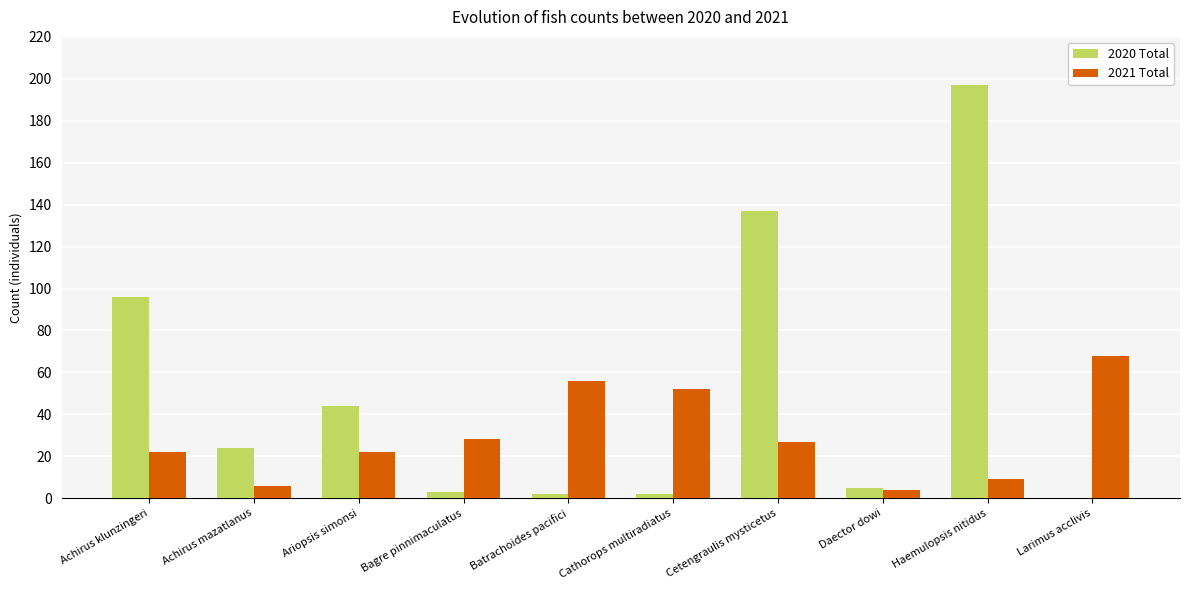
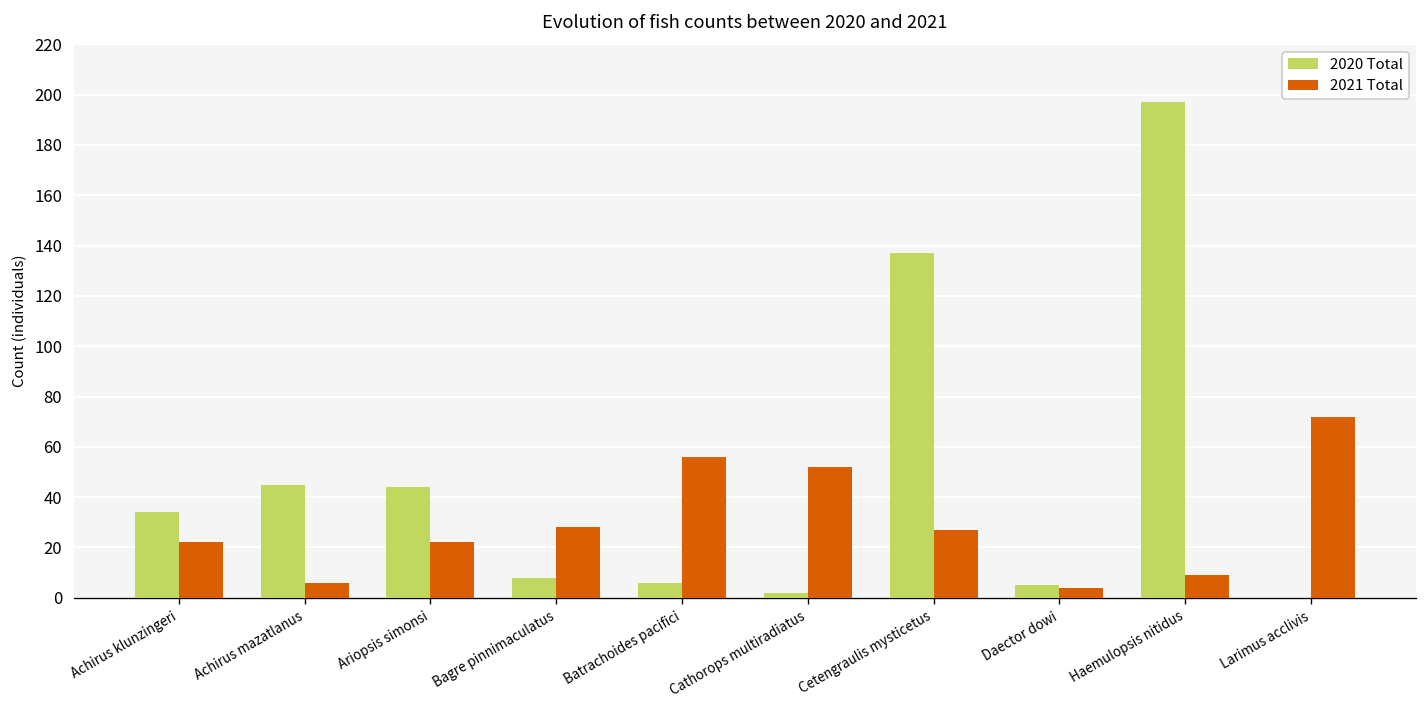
  {
    "2020 Total": {
-     "Achirus klunzingeri": 96,
-     "Achirus mazatlanus": 24,
+     "Achirus klunzingeri": 34,
+     "Achirus mazatlanus": 45,
      "Ariopsis simonsi": 44,
-     "Bagre pinnimaculatus": 3,
-     "Batrachoides pacifici": 2,
+     "Bagre pinnimaculatus": 8,
+     "Batrachoides pacifici": 6,
      "Cathorops multiradiatus": 2,
      "Cetengraulis mysticetus": 137,
      "Daector dowi": 5,
      "Haemulopsis nitidus": 197,
      "Larimus acclivis": 0
    },
    "2021 Total": {
      "Achirus klunzingeri": 22,
      "Achirus mazatlanus": 6,
      "Ariopsis simonsi": 22,
      "Bagre pinnimaculatus": 28,
      "Batrachoides pacifici": 56,
      "Cathorops multiradiatus": 52,
      "Cetengraulis mysticetus": 27,
      "Daector dowi": 4,
      "Haemulopsis nitidus": 9,
-     "Larimus acclivis": 68
+     "Larimus acclivis": 72
    }
  }
